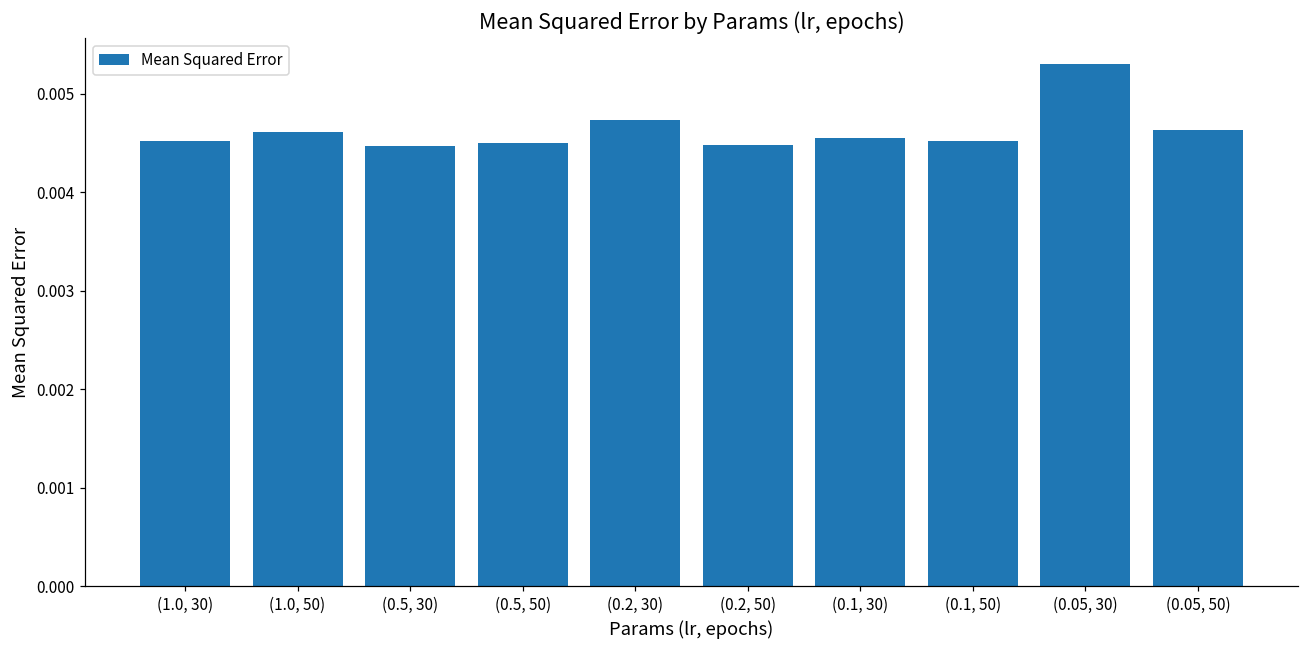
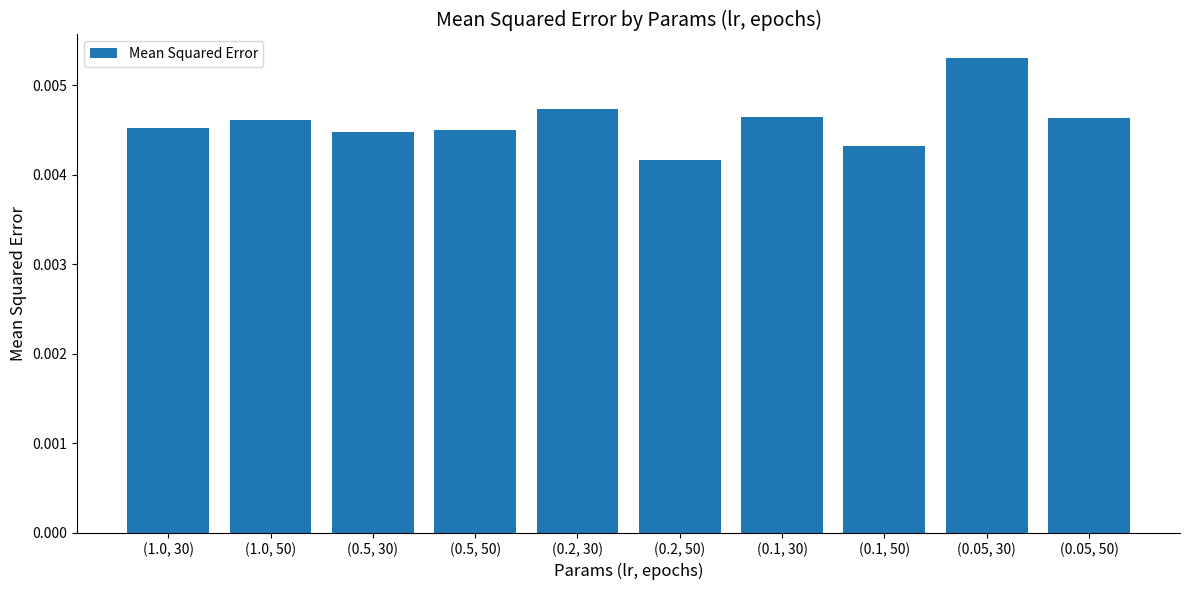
  {
    "(1.0, 30)": 0.0045,
    "(1.0, 50)": 0.0046,
    "(0.5, 30)": 0.0045,
    "(0.5, 50)": 0.0045,
    "(0.2, 30)": 0.0047,
-   "(0.2, 50)": 0.0045,
-   "(0.1, 30)": 0.00455,
-   "(0.1, 50)": 0.0045,
+   "(0.2, 50)": 0.0042,
+   "(0.1, 30)": 0.00464,
+   "(0.1, 50)": 0.0043,
    "(0.05, 30)": 0.0053,
    "(0.05, 50)": 0.0046
  }
